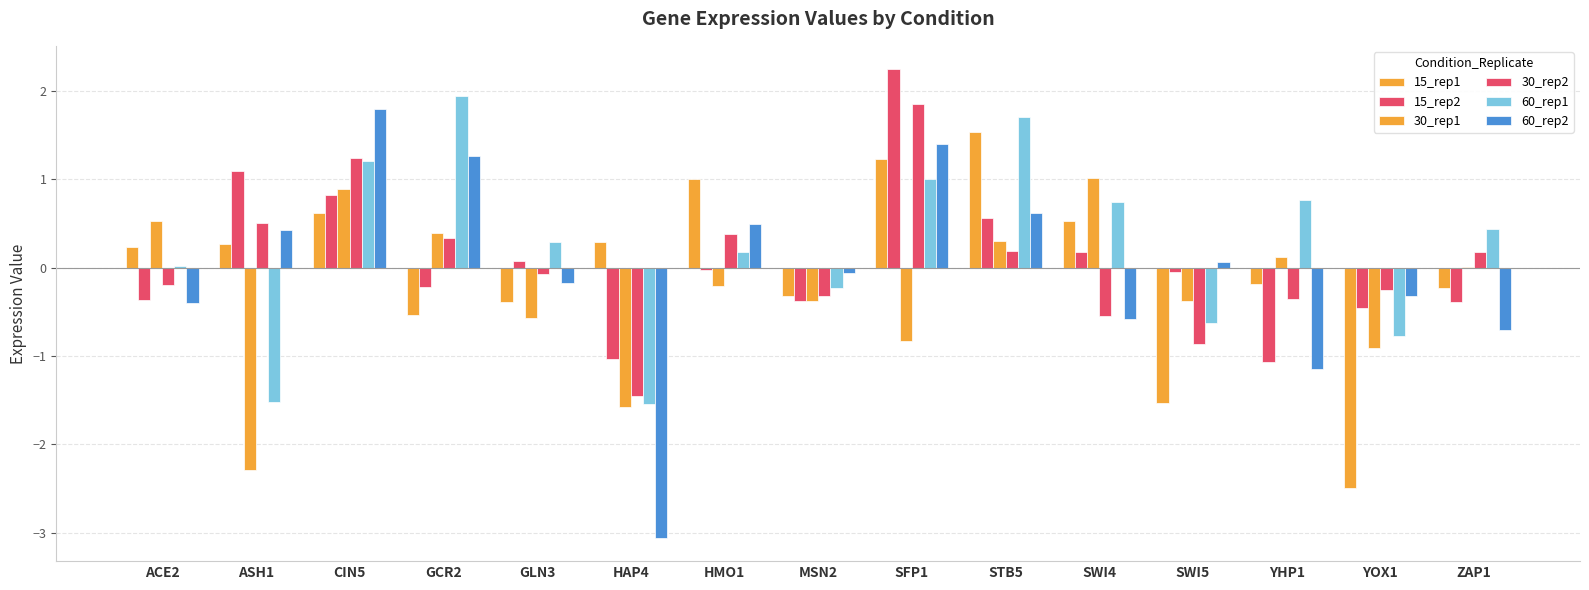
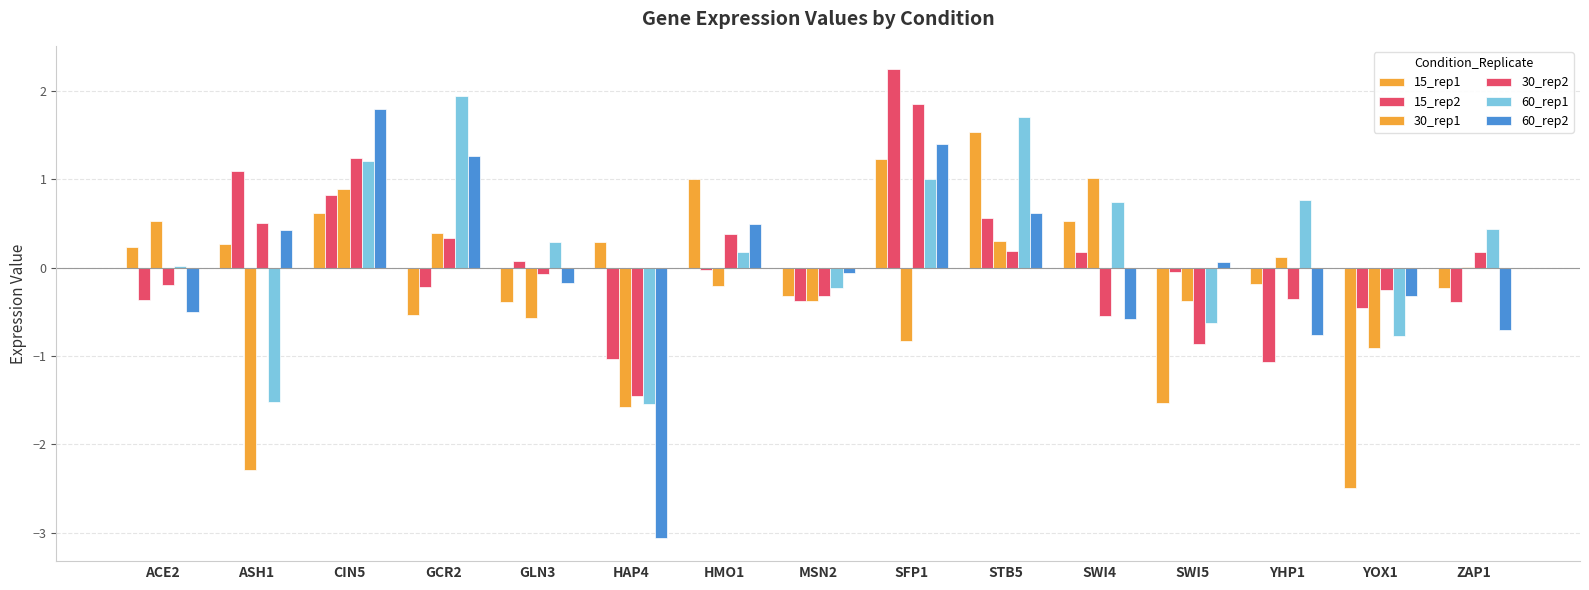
  {
    "60_rep1": {
      "ASH1": -1.5,
      "CIN5": 1.2,
      "GCR2": 1.9,
      "GLN3": 0.3,
      "HAP4": -1.5,
      "HMO1": 0.2,
      "MSN2": -0.2,
      "SFP1": 1.0,
      "STB5": 1.7,
      "SWI4": 0.7,
      "SWI5": -0.6,
      "YHP1": 0.8,
      "YOX1": -0.8,
      "ZAP1": 0.4
    },
    "60_rep2": {
-     "ACE2": -0.4,
+     "ACE2": -0.5,
      "ASH1": 0.4,
      "CIN5": 1.8,
      "GCR2": 1.3,
      "GLN3": -0.2,
      "HAP4": -3.1,
      "HMO1": 0.5,
      "MSN2": -0.1,
      "SFP1": 1.4,
      "STB5": 0.6,
      "SWI4": -0.6,
      "SWI5": 0.1,
-     "YHP1": -1.1,
+     "YHP1": -0.8,
      "YOX1": -0.3,
      "ZAP1": -0.7
    }
  }
